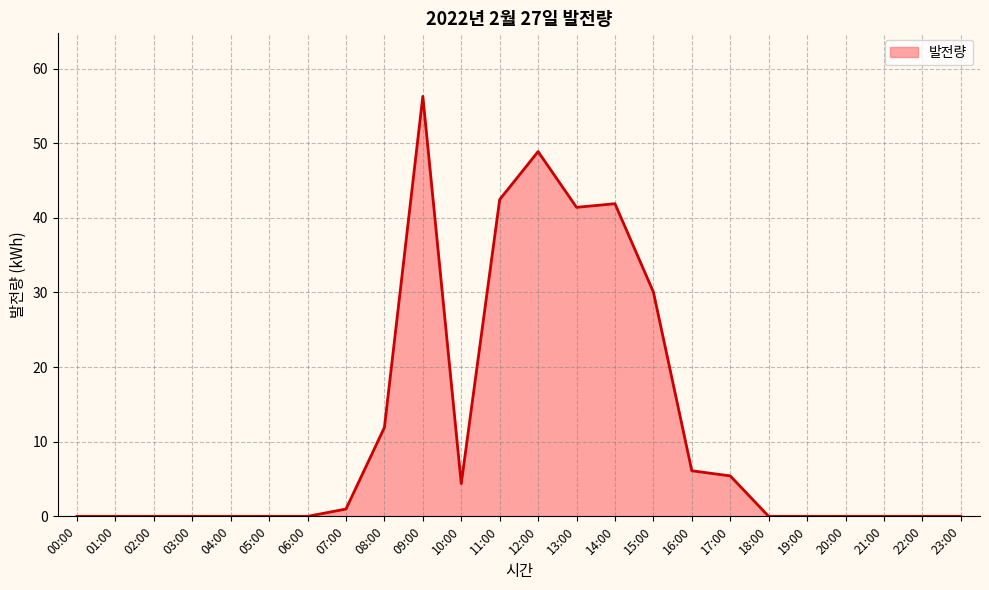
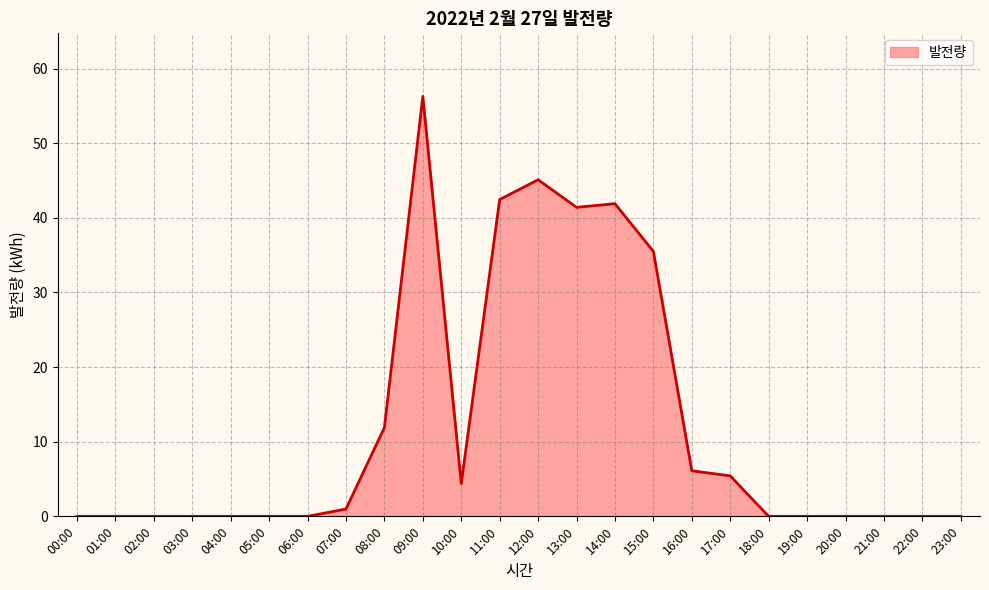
  {
    "00:00": 0,
    "01:00": 0,
    "02:00": 0,
    "03:00": 0,
    "04:00": 0,
    "05:00": 0,
    "06:00": 0,
    "07:00": 1,
    "08:00": 12,
    "09:00": 56,
    "10:00": 4,
    "11:00": 42,
-   "12:00": 49,
+   "12:00": 45,
    "13:00": 41,
    "14:00": 42,
-   "15:00": 30,
+   "15:00": 36,
    "16:00": 6,
    "17:00": 5,
    "18:00": 0,
    "19:00": 0,
    "20:00": 0,
    "21:00": 0,
    "22:00": 0,
    "23:00": 0
  }
